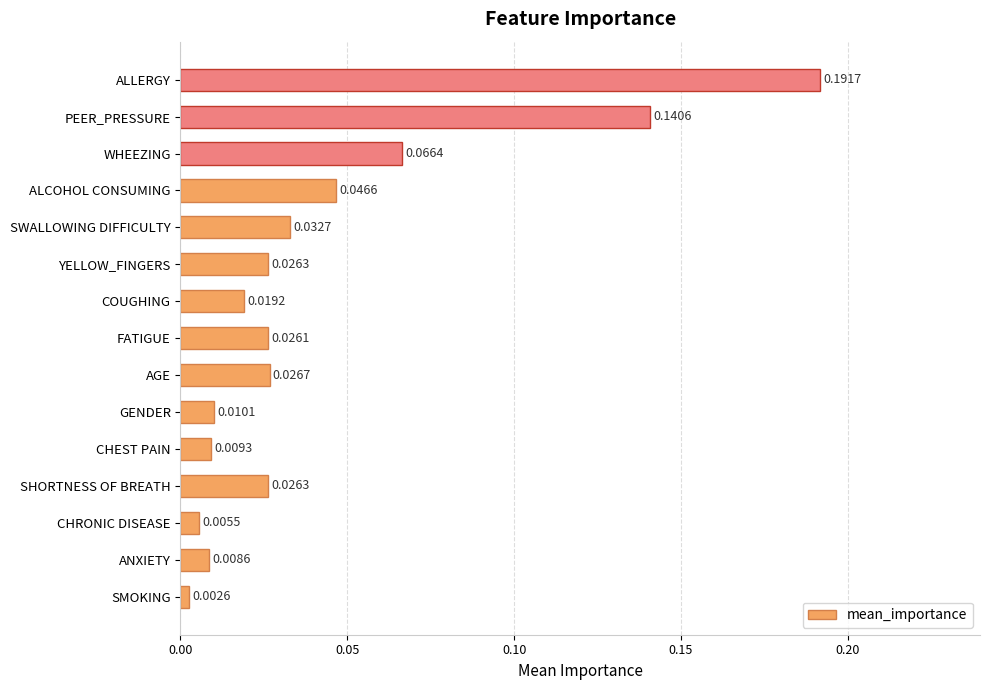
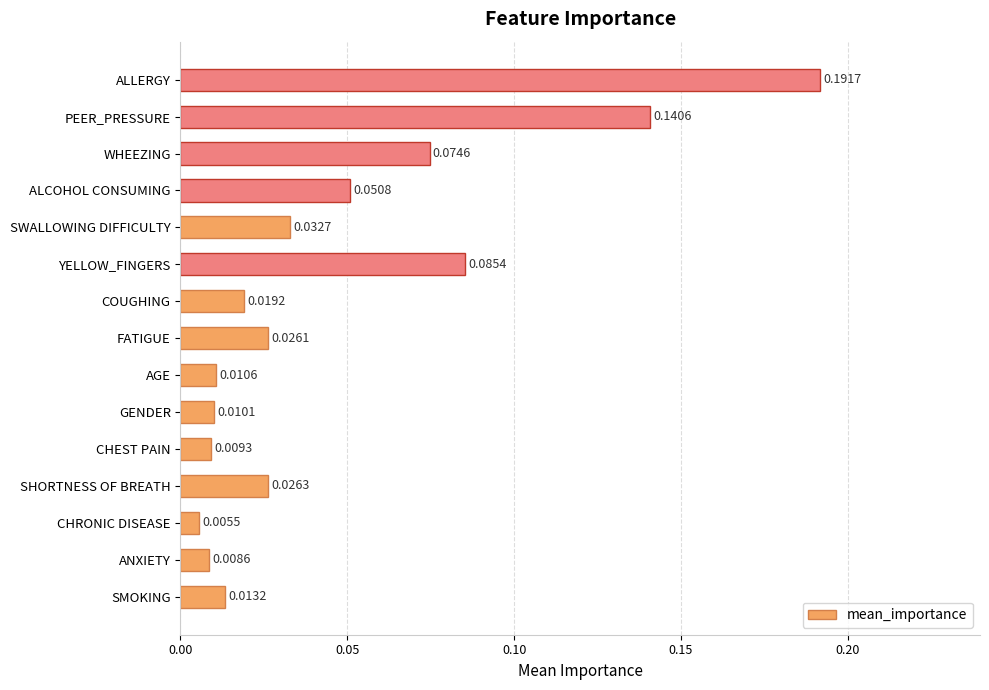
  {
    "ALLERGY": 0.1917,
    "PEER_PRESSURE": 0.1406,
-   "WHEEZING": 0.0664,
-   "ALCOHOL CONSUMING": 0.0466,
+   "WHEEZING": 0.0746,
+   "ALCOHOL CONSUMING": 0.0508,
    "SWALLOWING DIFFICULTY": 0.0327,
-   "YELLOW_FINGERS": 0.0263,
+   "YELLOW_FINGERS": 0.0854,
    "COUGHING": 0.0192,
    "FATIGUE": 0.0261,
-   "AGE": 0.0267,
+   "AGE": 0.0106,
    "GENDER": 0.0101,
    "CHEST PAIN": 0.0093,
    "SHORTNESS OF BREATH": 0.0263,
    "CHRONIC DISEASE": 0.0055,
    "ANXIETY": 0.0086,
-   "SMOKING": 0.0026
+   "SMOKING": 0.0132
  }
